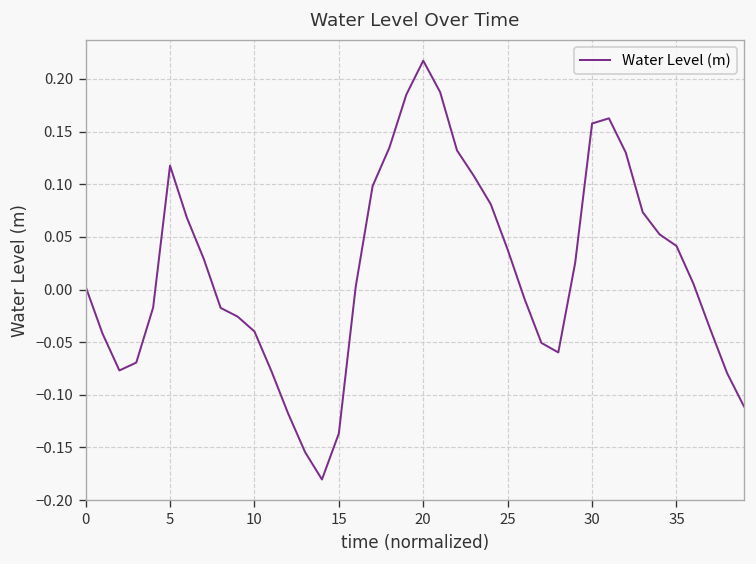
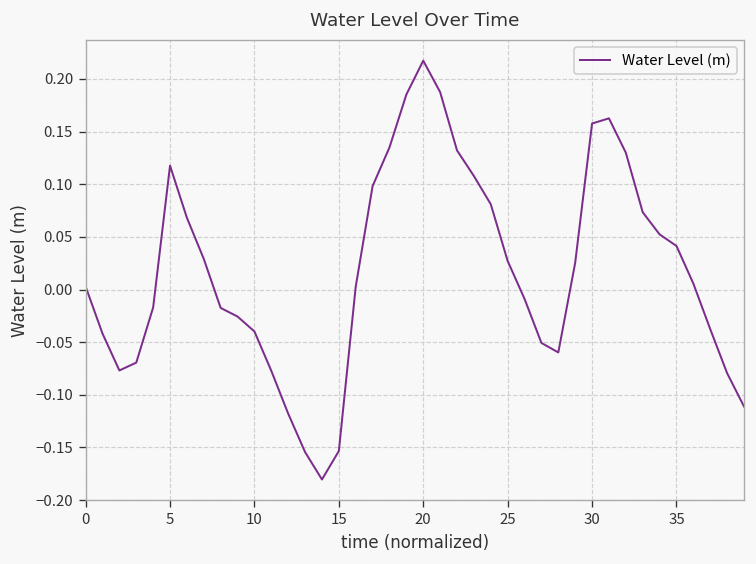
  {
    "0": 0.00,
    "5": 0.12,
    "10": -0.04,
-   "15": -0.14,
+   "15": -0.15,
    "20": 0.22,
-   "25": 0.04,
+   "25": 0.03,
    "30": 0.16,
    "35": 0.04
  }
